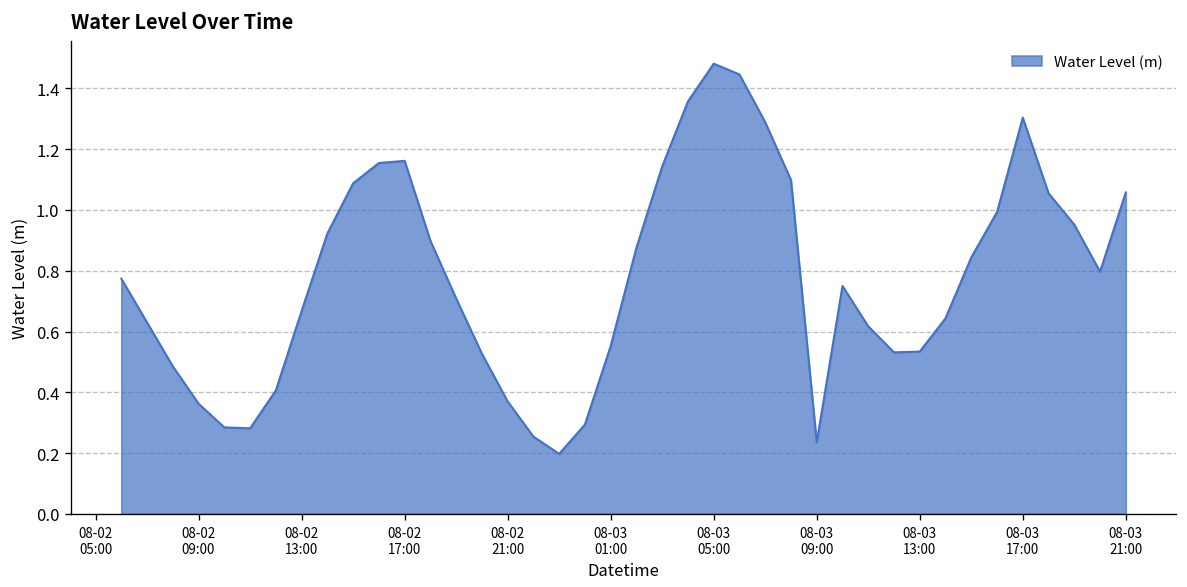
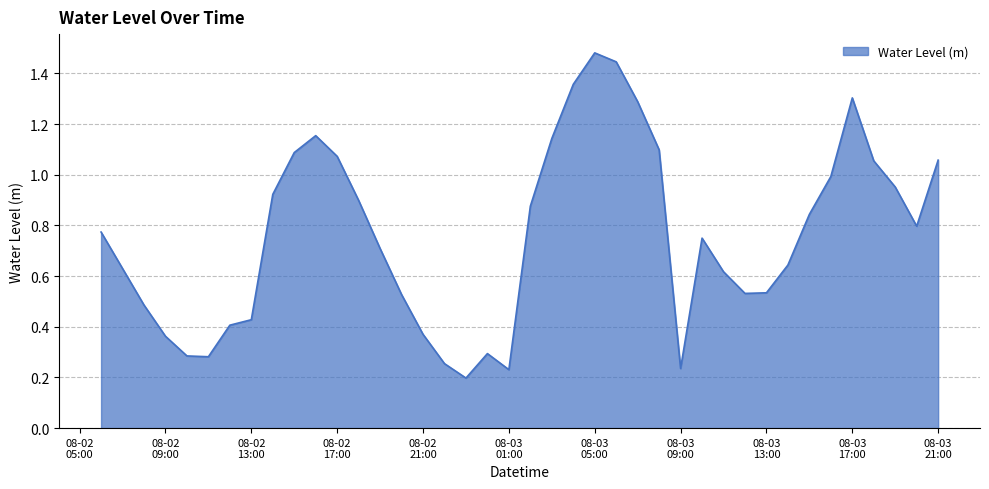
  {
    "08-02 09:00": 0.36,
-   "08-02 13:00": 0.67,
-   "08-02 17:00": 1.16,
+   "08-02 13:00": 0.43,
+   "08-02 17:00": 1.07,
    "08-02 21:00": 0.37,
-   "08-03 01:00": 0.55,
+   "08-03 01:00": 0.23,
    "08-03 05:00": 1.48,
    "08-03 09:00": 0.24,
    "08-03 13:00": 0.53,
    "08-03 17:00": 1.30,
    "08-03 21:00": 1.06
  }
